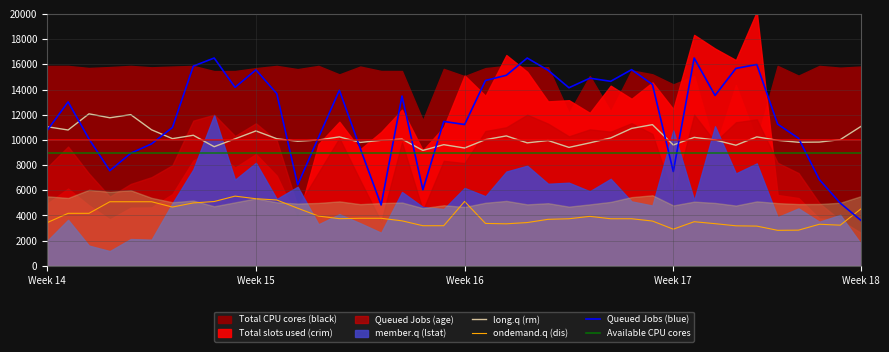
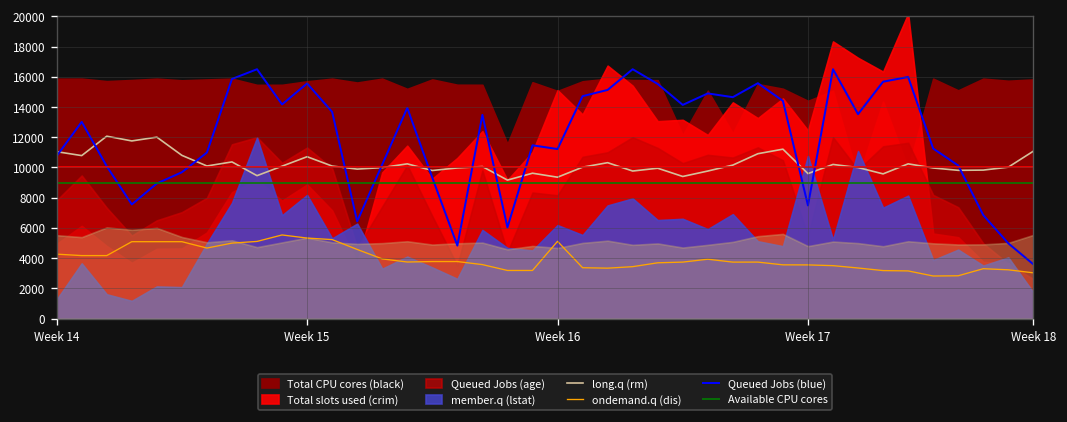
  {
    "ondemand.q (dis)": {
-     "Week 14": 3400,
+     "Week 14": 4300,
      "Week 16": 5100,
-     "Week 17": 2900,
-     "Week 18": 4500
+     "Week 17": 3600,
+     "Week 18": 3000
    },
    "Queued Jobs (blue)": {
      "Week 14": 10800,
      "Week 16": 11200,
      "Week 17": 7500,
      "Week 18": 3600
    },
    "member.q (lstat)": {
-     "Week 14": 2000,
+     "Week 14": 1300,
      "Week 15": 8200,
      "Week 16": 6200,
      "Week 17": 10800
    }
  }
